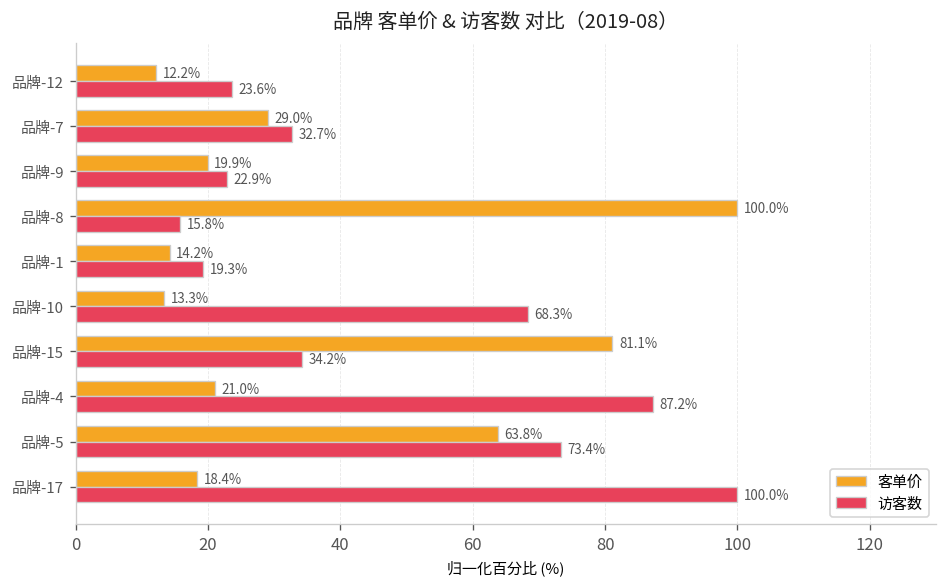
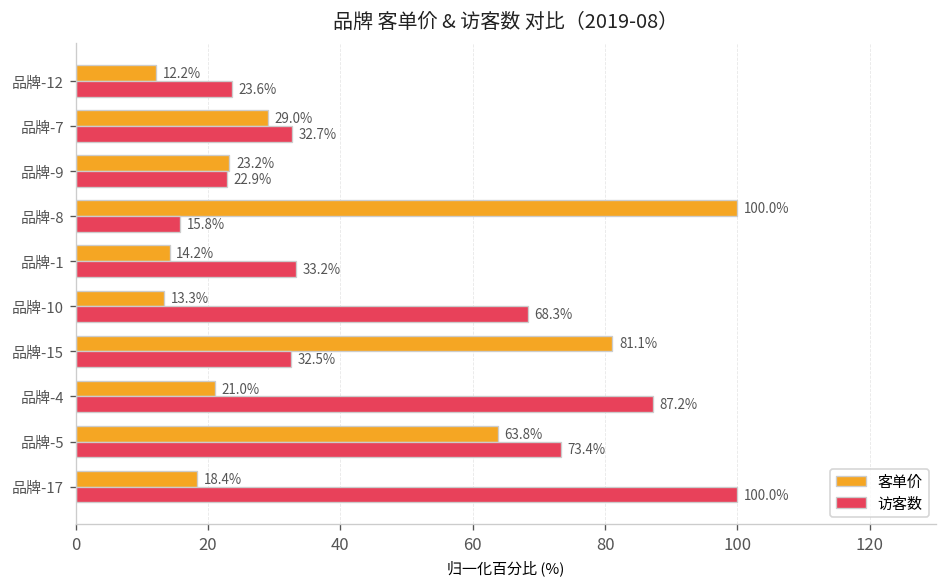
  {
    "客单价": {
      "品牌-12": "12.2%",
      "品牌-7": "29.0%",
-     "品牌-9": "19.9%",
+     "品牌-9": "23.2%",
      "品牌-8": "100.0%",
      "品牌-1": "14.2%",
      "品牌-10": "13.3%",
      "品牌-15": "81.1%",
      "品牌-4": "21.0%",
      "品牌-5": "63.8%",
      "品牌-17": "18.4%"
    },
    "访客数": {
      "品牌-12": "23.6%",
      "品牌-7": "32.7%",
      "品牌-9": "22.9%",
      "品牌-8": "15.8%",
-     "品牌-1": "19.3%",
+     "品牌-1": "33.2%",
      "品牌-10": "68.3%",
-     "品牌-15": "34.2%",
+     "品牌-15": "32.5%",
      "品牌-4": "87.2%",
      "品牌-5": "73.4%",
      "品牌-17": "100.0%"
    }
  }
